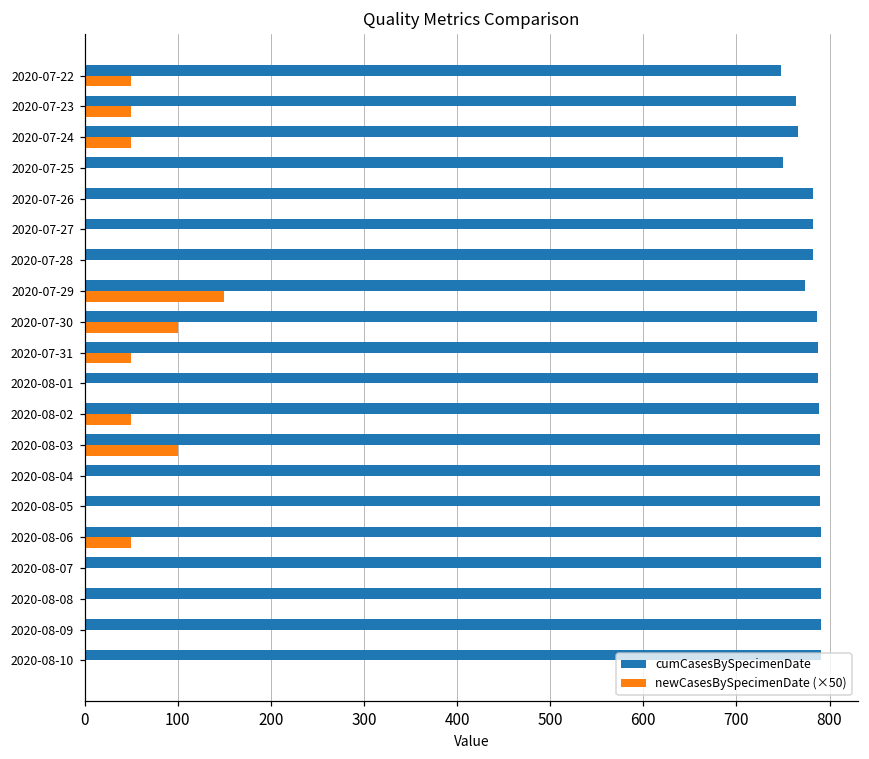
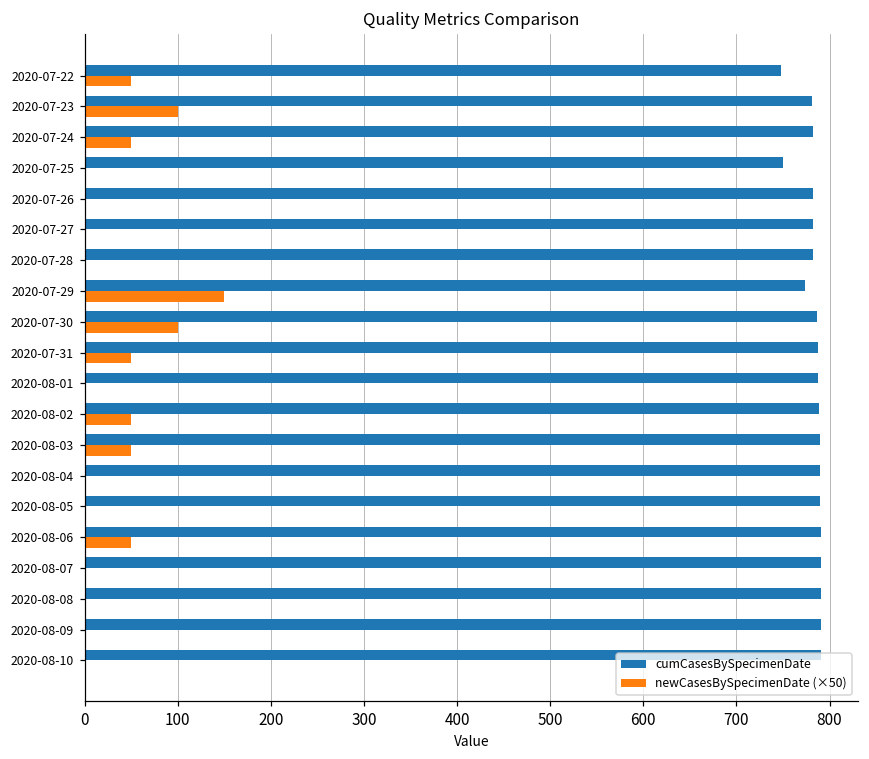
  {
    "cumCasesBySpecimenDate": {
      "2020-07-22": 750,
-     "2020-07-23": 760,
-     "2020-07-24": 770,
+     "2020-07-23": 780,
+     "2020-07-24": 780,
      "2020-07-25": 750,
      "2020-07-26": 780,
      "2020-07-27": 780,
      "2020-07-28": 780,
      "2020-07-29": 770,
      "2020-07-30": 790,
      "2020-07-31": 790,
      "2020-08-01": 790,
      "2020-08-02": 790,
      "2020-08-03": 790,
      "2020-08-04": 790,
      "2020-08-05": 790,
      "2020-08-06": 790,
      "2020-08-07": 790,
      "2020-08-08": 790,
      "2020-08-09": 790,
      "2020-08-10": 790
    },
    "newCasesBySpecimenDate (×50)": {
      "2020-07-22": 50,
-     "2020-07-23": 50,
+     "2020-07-23": 100,
      "2020-07-24": 50,
      "2020-07-25": 0,
      "2020-07-26": 0,
      "2020-07-27": 0,
      "2020-07-28": 0,
      "2020-07-29": 150,
      "2020-07-30": 100,
      "2020-07-31": 50,
      "2020-08-01": 0,
      "2020-08-02": 50,
-     "2020-08-03": 100,
+     "2020-08-03": 50,
      "2020-08-04": 0,
      "2020-08-05": 0,
      "2020-08-06": 50,
      "2020-08-07": 0,
      "2020-08-08": 0,
      "2020-08-09": 0,
      "2020-08-10": 0
    }
  }
